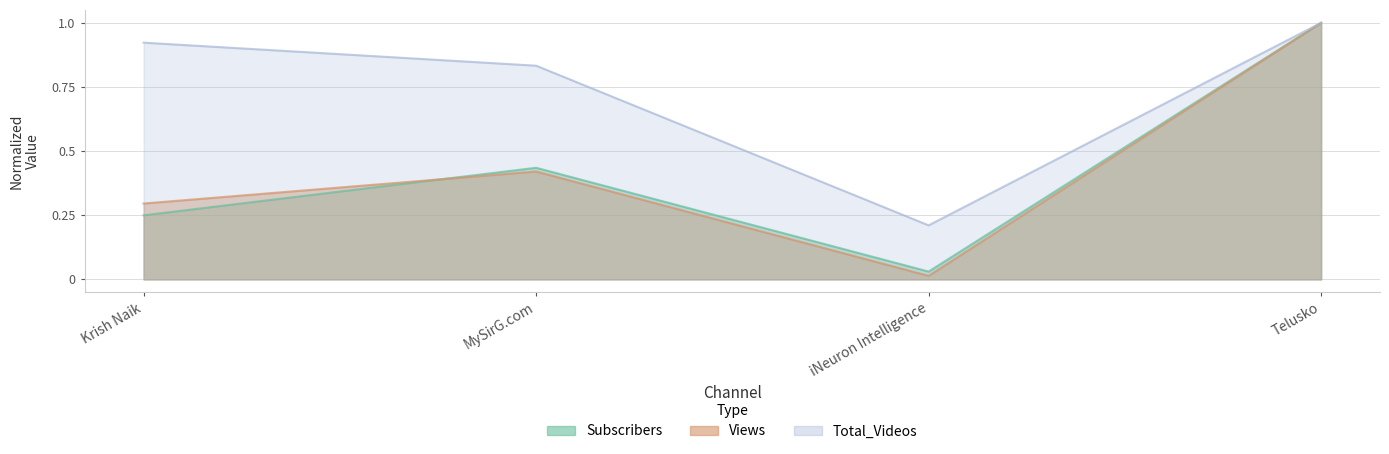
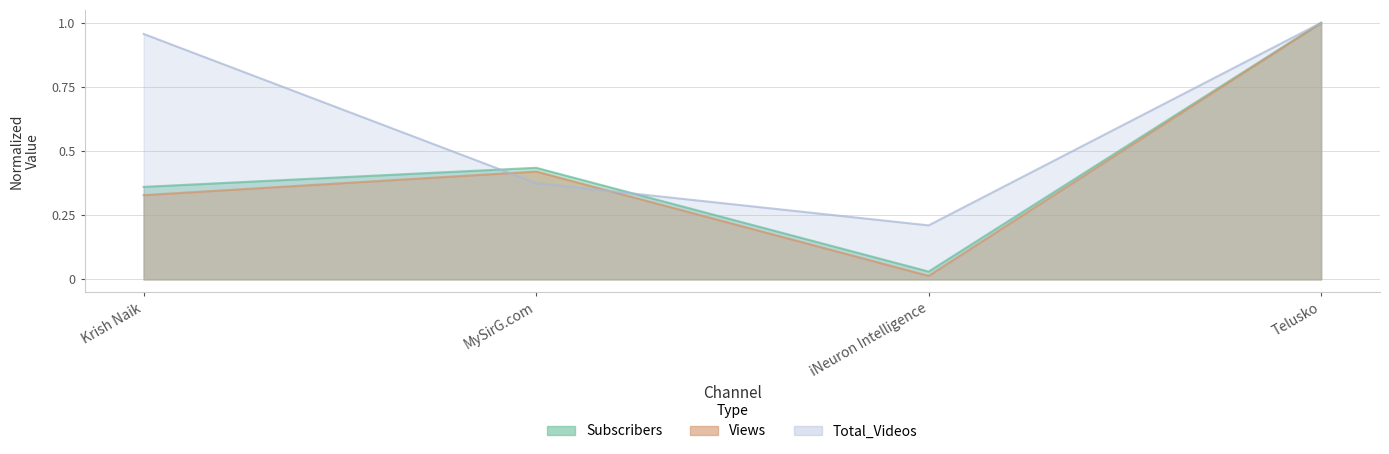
  {
    "Subscribers": {
-     "Krish Naik": 0.25,
+     "Krish Naik": 0.36,
      "MySirG.com": 0.44,
      "iNeuron Intelligence": 0.03
    },
    "Views": {
-     "Krish Naik": 0.30,
+     "Krish Naik": 0.33,
      "MySirG.com": 0.42,
      "iNeuron Intelligence": 0.01
    },
    "Total_Videos": {
-     "Krish Naik": 0.92,
-     "MySirG.com": 0.83,
+     "Krish Naik": 0.96,
+     "MySirG.com": 0.38,
      "iNeuron Intelligence": 0.21
    }
  }
